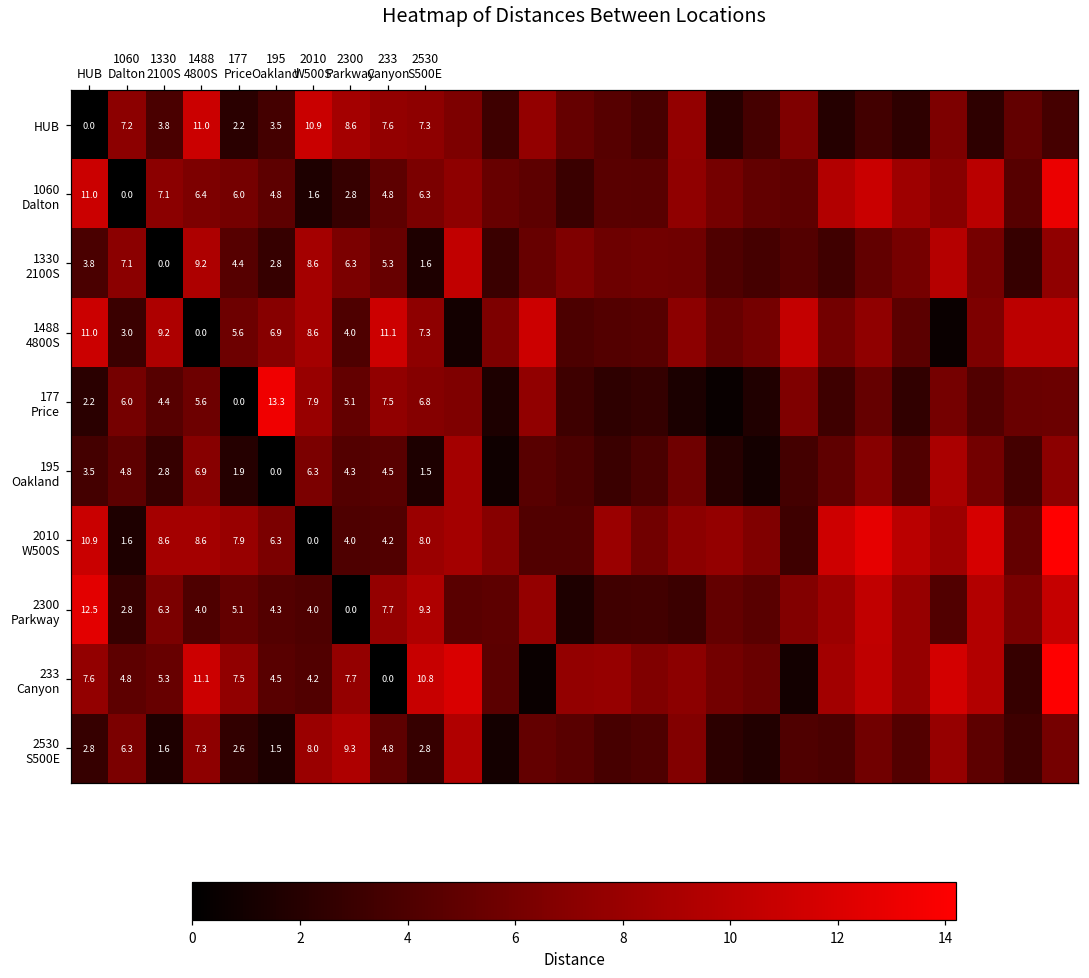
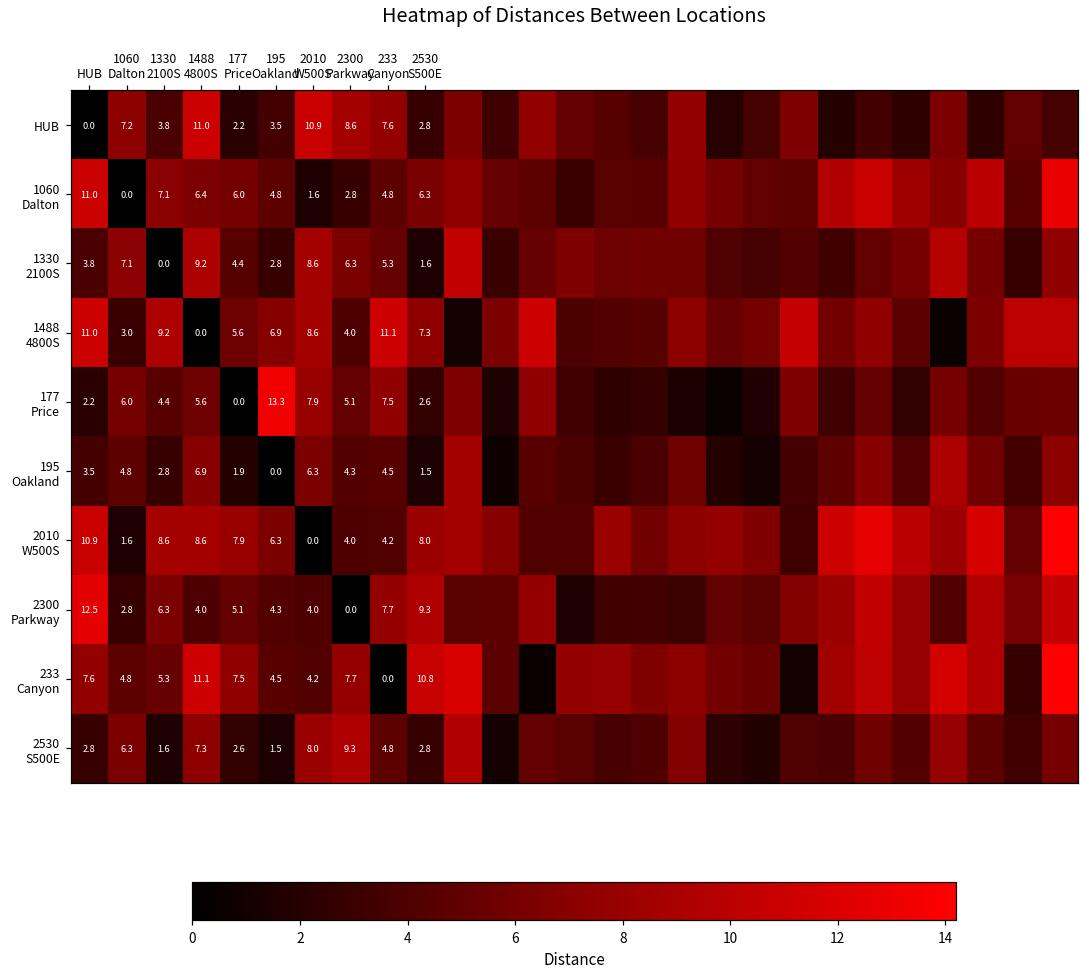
  {
    "HUB": {
      "HUB": 0.0,
      "1060 Dalton": 7.2,
      "1330 2100S": 3.8,
      "1488 4800S": 11.0,
      "177 Price": 2.2,
      "195 Oakland": 3.5,
-     "2530 S500E": 7.3
+     "2530 S500E": 2.8
    },
    "1060 Dalton": {
      "HUB": 11.0,
      "1060 Dalton": 0.0,
      "1330 2100S": 7.1,
      "1488 4800S": 6.4,
      "177 Price": 6.0,
      "195 Oakland": 4.8,
      "2530 S500E": 6.3
    },
    "1330 2100S": {
      "HUB": 3.8,
      "1060 Dalton": 7.1,
      "1330 2100S": 0.0,
      "1488 4800S": 9.2,
      "177 Price": 4.4,
      "195 Oakland": 2.8,
      "2530 S500E": 1.6
    },
    "1488 4800S": {
      "HUB": 11.0,
      "1060 Dalton": 3.0,
      "1330 2100S": 9.2,
      "1488 4800S": 0.0,
      "177 Price": 5.6,
      "195 Oakland": 6.9,
      "2530 S500E": 7.3
    },
    "177 Price": {
      "HUB": 2.2,
      "1060 Dalton": 6.0,
      "1330 2100S": 4.4,
      "1488 4800S": 5.6,
      "177 Price": 0.0,
      "195 Oakland": 13.3,
-     "2530 S500E": 6.8
+     "2530 S500E": 2.6
    },
    "195 Oakland": {
      "HUB": 3.5,
      "1060 Dalton": 4.8,
      "1330 2100S": 2.8,
      "1488 4800S": 6.9,
      "177 Price": 1.9,
      "195 Oakland": 0.0,
      "2530 S500E": 1.5
    },
    "2010 W500S": {
      "HUB": 10.9,
      "1060 Dalton": 1.6,
      "1330 2100S": 8.6,
      "1488 4800S": 8.6,
      "177 Price": 7.9,
      "195 Oakland": 6.3,
      "2530 S500E": 8.0
    },
    "2300 Parkway": {
      "HUB": 12.5,
      "1060 Dalton": 2.8,
      "1330 2100S": 6.3,
      "1488 4800S": 4.0,
      "177 Price": 5.1,
      "195 Oakland": 4.3,
      "2530 S500E": 9.3
    },
    "233 Canyon": {
      "HUB": 7.6,
      "1060 Dalton": 4.8,
      "1330 2100S": 5.3,
      "1488 4800S": 11.1,
      "177 Price": 7.5,
      "195 Oakland": 4.5,
      "2530 S500E": 10.8
    },
    "2530 S500E": {
      "HUB": 2.8,
      "1060 Dalton": 6.3,
      "1330 2100S": 1.6,
      "1488 4800S": 7.3,
      "177 Price": 2.6,
      "195 Oakland": 1.5,
      "2530 S500E": 2.8
    }
  }
